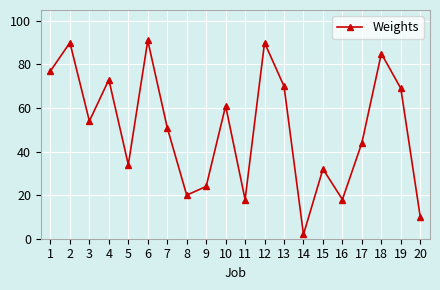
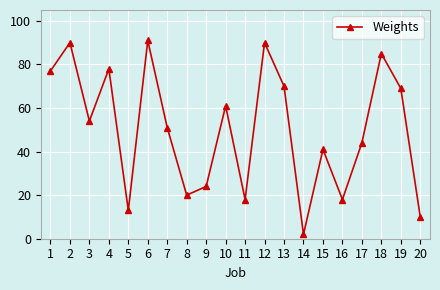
  {
    "1": 77,
    "2": 90,
    "3": 54,
-   "4": 73,
-   "5": 34,
+   "4": 78,
+   "5": 13,
    "6": 91,
    "7": 51,
    "8": 20,
    "9": 24,
    "10": 61,
    "11": 18,
    "12": 90,
    "13": 70,
    "14": 2,
-   "15": 32,
+   "15": 41,
    "16": 18,
    "17": 44,
    "18": 85,
    "19": 69,
    "20": 10
  }
